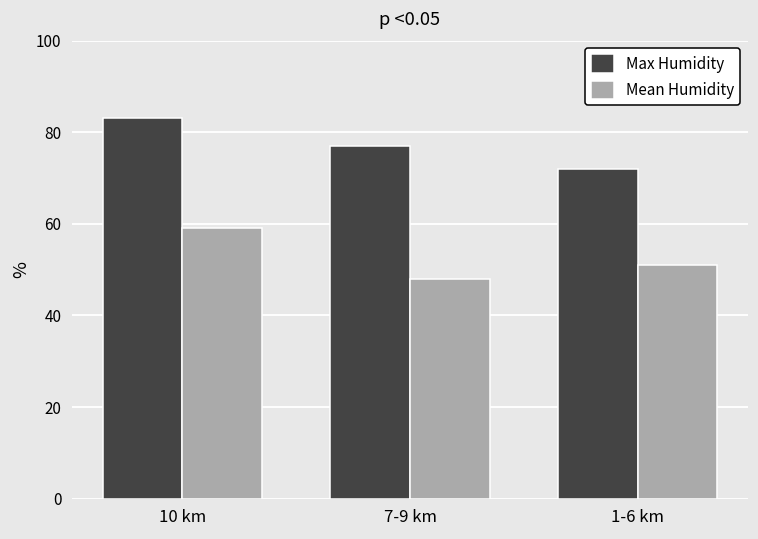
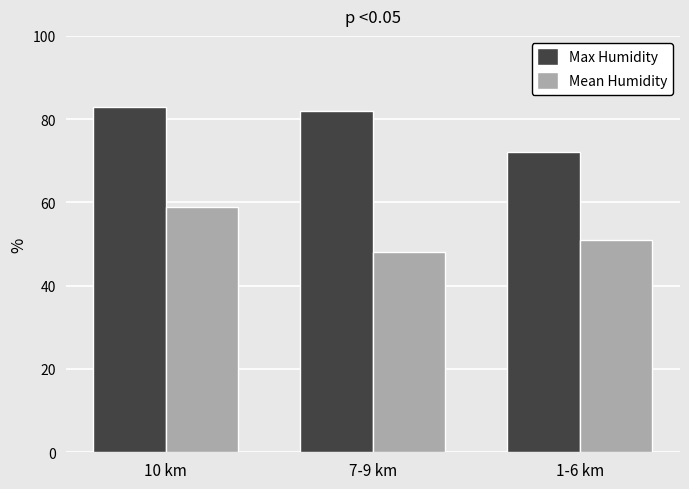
  {
    "Max Humidity": {
      "10 km": 83,
-     "7-9 km": 77,
+     "7-9 km": 82,
      "1-6 km": 72
    },
    "Mean Humidity": {
      "10 km": 59,
      "7-9 km": 48,
      "1-6 km": 51
    }
  }
